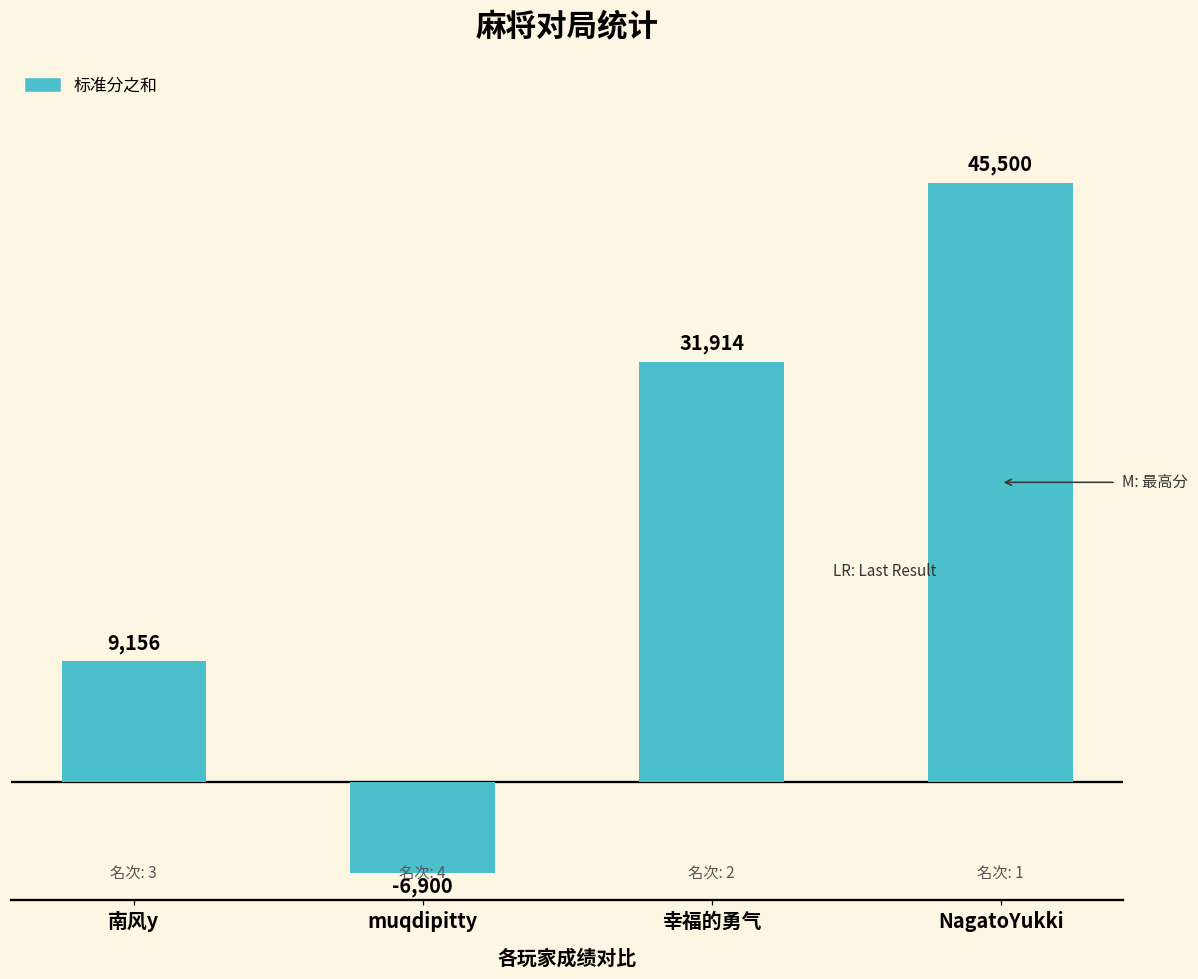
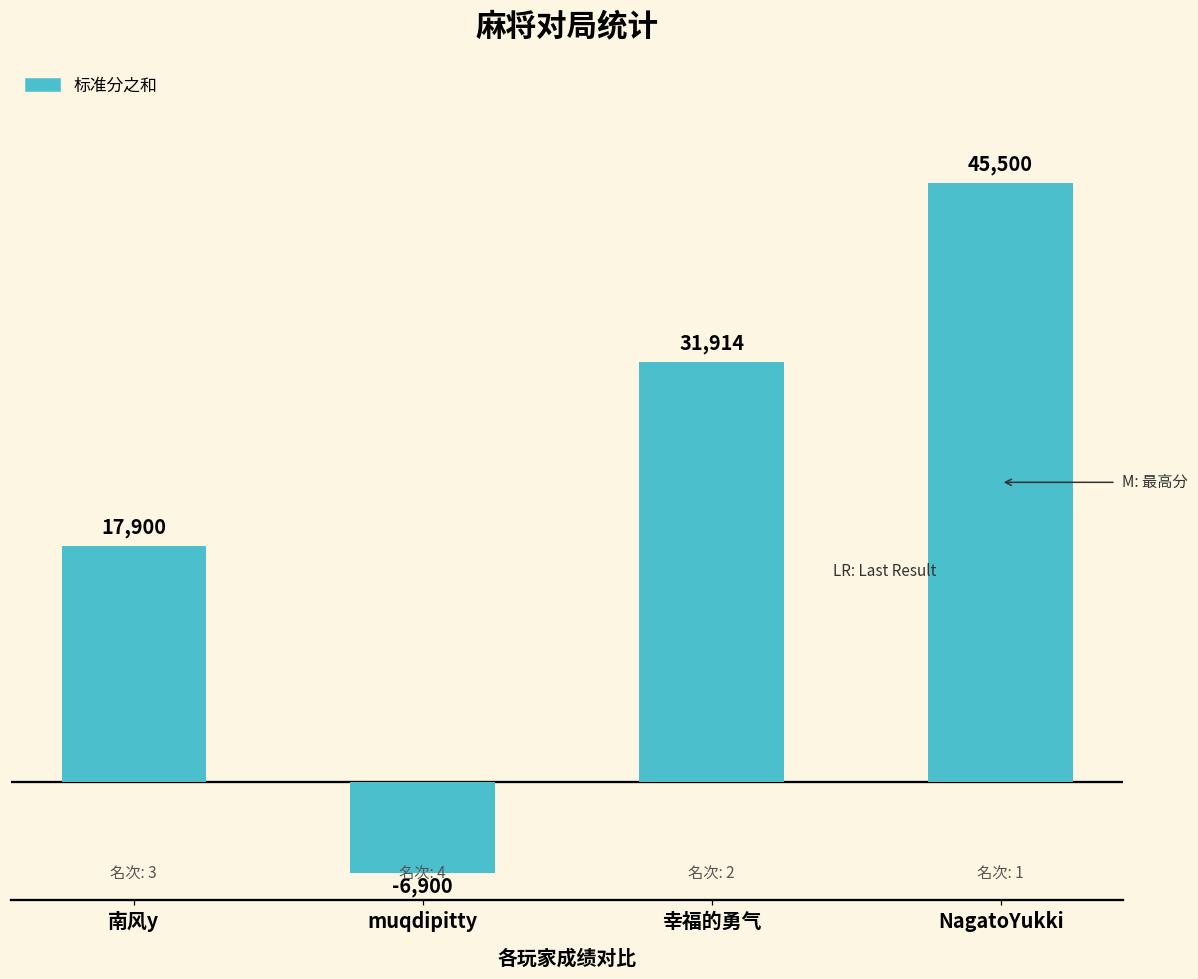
  {
-   "南风y": "9,156",
+   "南风y": "17,900",
    "幸福的勇气": "31,914",
    "NagatoYukki": "45,500"
  }
